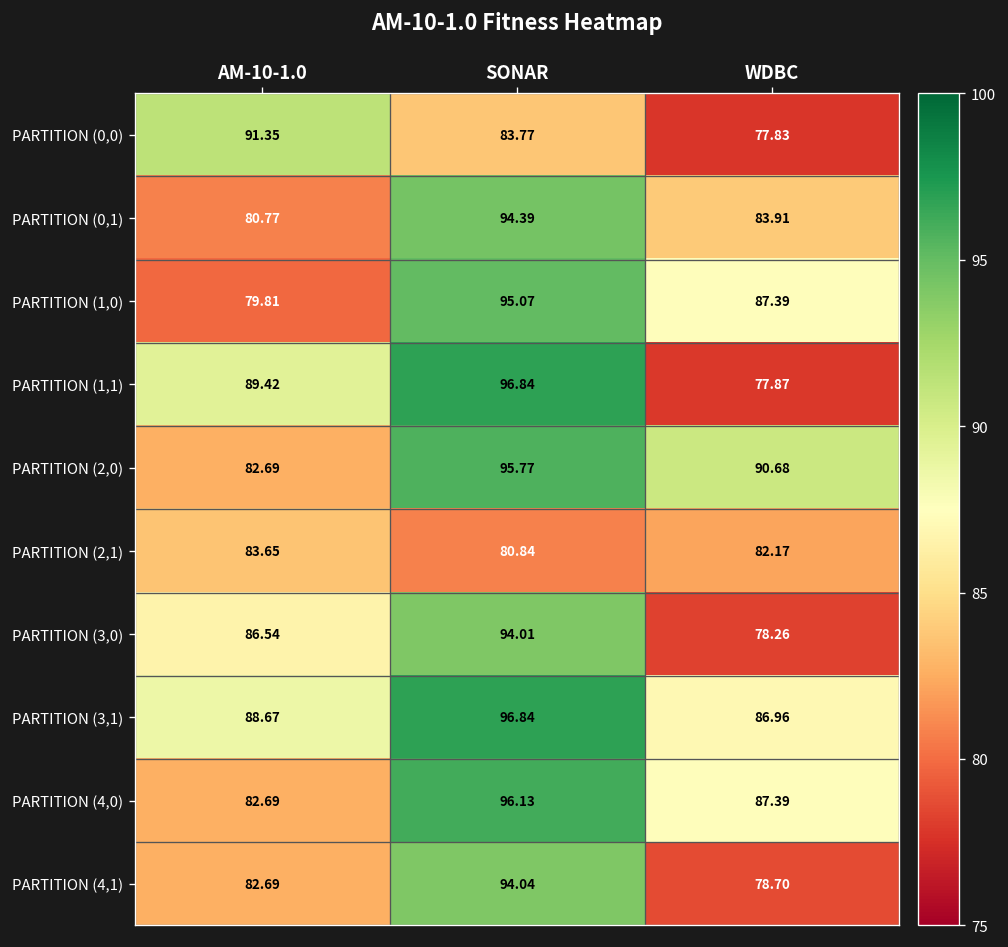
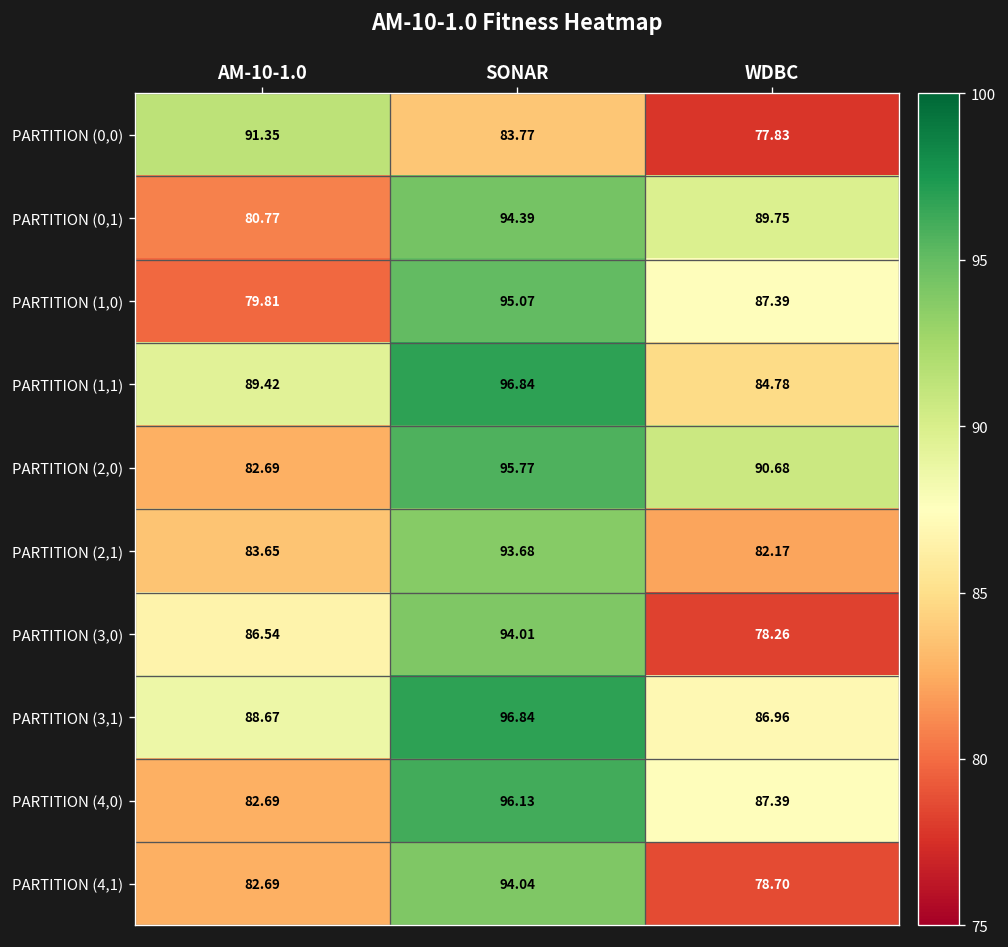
  {
    "PARTITION (0,0)": {
      "AM-10-1.0": 91.35,
      "SONAR": 83.77,
      "WDBC": 77.83
    },
    "PARTITION (0,1)": {
      "AM-10-1.0": 80.77,
      "SONAR": 94.39,
-     "WDBC": 83.91
+     "WDBC": 89.75
    },
    "PARTITION (1,0)": {
      "AM-10-1.0": 79.81,
      "SONAR": 95.07,
      "WDBC": 87.39
    },
    "PARTITION (1,1)": {
      "AM-10-1.0": 89.42,
      "SONAR": 96.84,
-     "WDBC": 77.87
+     "WDBC": 84.78
    },
    "PARTITION (2,0)": {
      "AM-10-1.0": 82.69,
      "SONAR": 95.77,
      "WDBC": 90.68
    },
    "PARTITION (2,1)": {
      "AM-10-1.0": 83.65,
-     "SONAR": 80.84,
+     "SONAR": 93.68,
      "WDBC": 82.17
    },
    "PARTITION (3,0)": {
      "AM-10-1.0": 86.54,
      "SONAR": 94.01,
      "WDBC": 78.26
    },
    "PARTITION (3,1)": {
      "AM-10-1.0": 88.67,
      "SONAR": 96.84,
      "WDBC": 86.96
    },
    "PARTITION (4,0)": {
      "AM-10-1.0": 82.69,
      "SONAR": 96.13,
      "WDBC": 87.39
    },
    "PARTITION (4,1)": {
      "AM-10-1.0": 82.69,
      "SONAR": 94.04,
      "WDBC": 78.70
    }
  }
